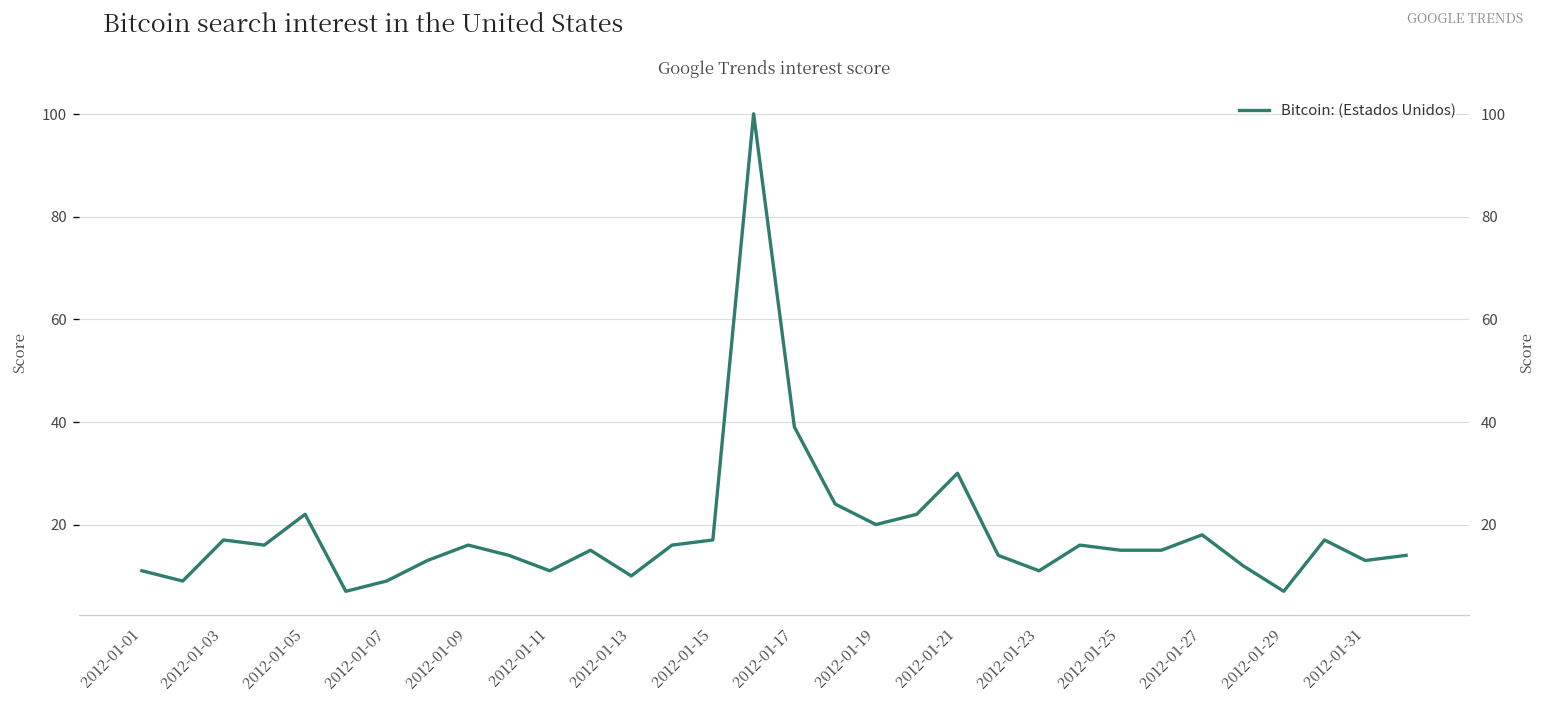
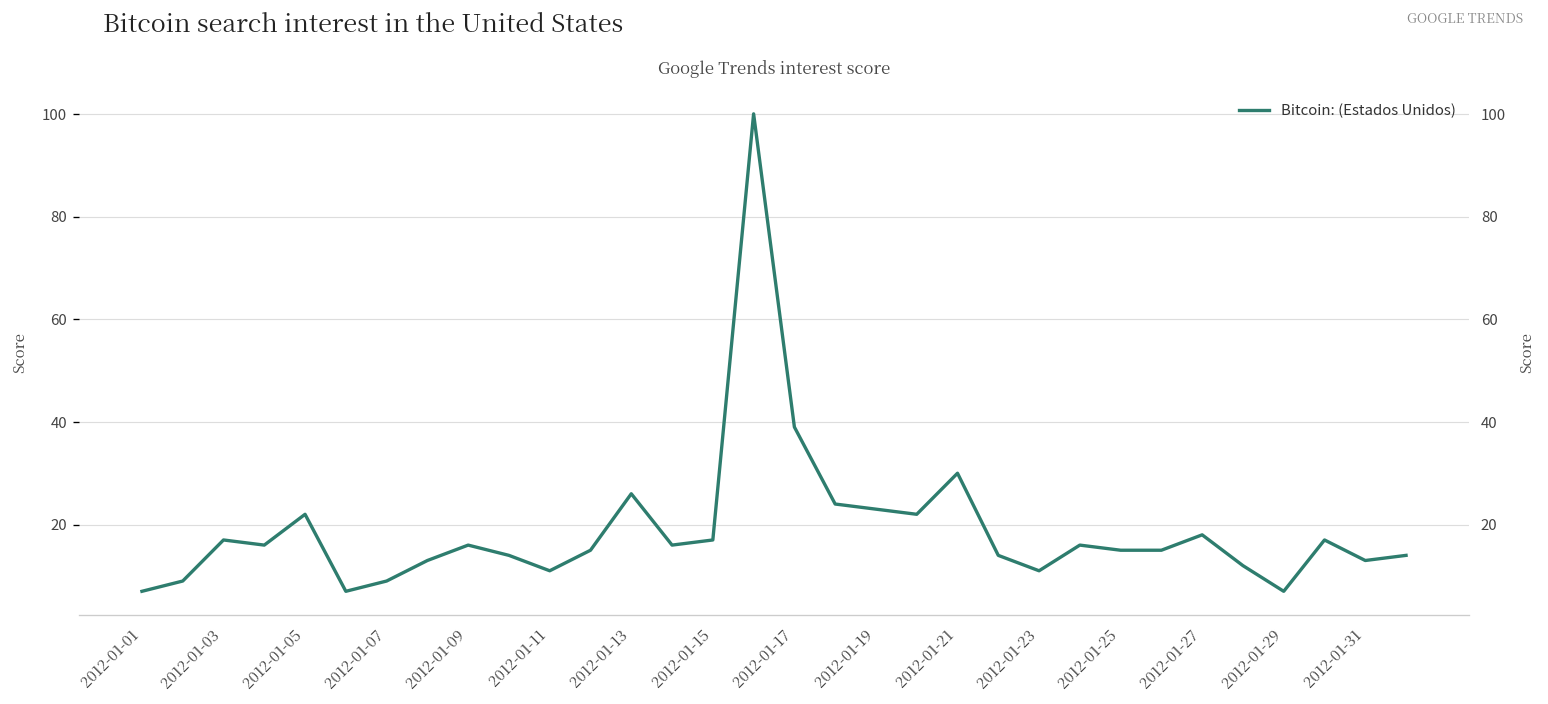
  {
-   "2012-01-01": 11,
+   "2012-01-01": 7,
    "2012-01-03": 17,
    "2012-01-05": 22,
    "2012-01-07": 9,
    "2012-01-09": 16,
    "2012-01-11": 11,
-   "2012-01-13": 10,
+   "2012-01-13": 26,
    "2012-01-15": 17,
    "2012-01-17": 39,
-   "2012-01-19": 20,
+   "2012-01-19": 23,
    "2012-01-21": 30,
    "2012-01-23": 11,
    "2012-01-25": 15,
    "2012-01-27": 18,
    "2012-01-29": 7,
    "2012-01-31": 13
  }
